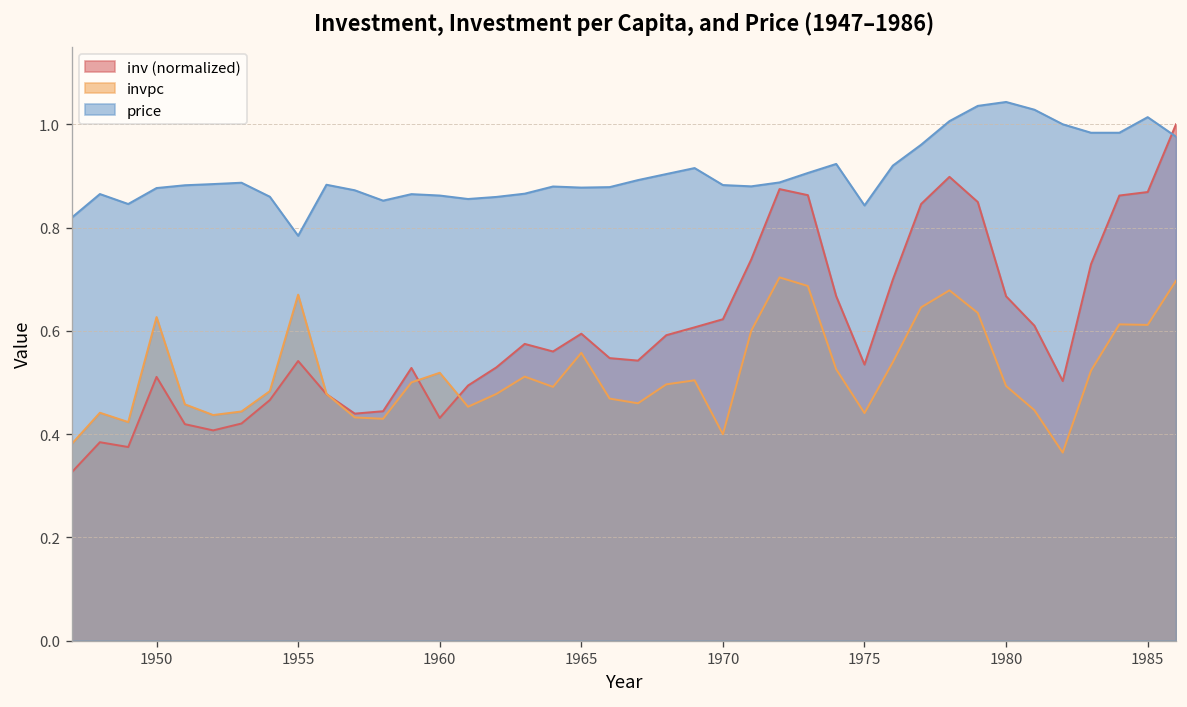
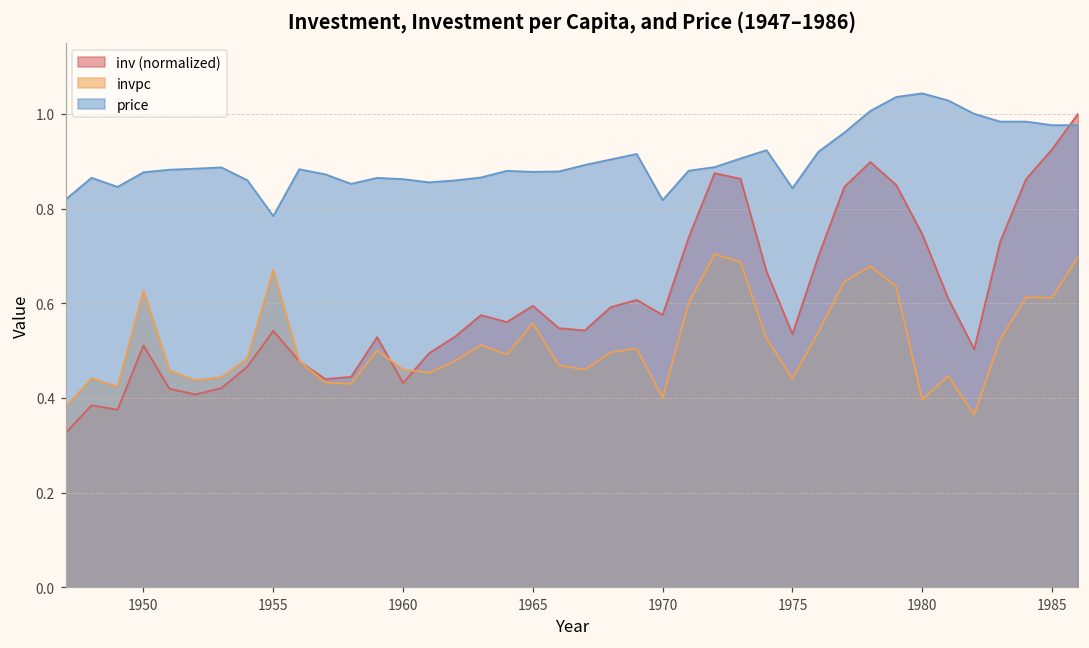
  {
    "inv (normalized)": {
      "1950": 0.51,
      "1955": 0.54,
      "1960": 0.43,
      "1965": 0.59,
-     "1970": 0.62,
+     "1970": 0.58,
      "1975": 0.53,
-     "1980": 0.67,
-     "1985": 0.87
+     "1980": 0.75,
+     "1985": 0.92
    },
    "invpc": {
      "1950": 0.63,
      "1955": 0.67,
-     "1960": 0.52,
+     "1960": 0.46,
      "1965": 0.56,
      "1970": 0.40,
      "1975": 0.44,
-     "1980": 0.49,
+     "1980": 0.40,
      "1985": 0.61
    },
    "price": {
      "1950": 0.88,
      "1955": 0.78,
      "1960": 0.86,
      "1965": 0.88,
-     "1970": 0.88,
+     "1970": 0.82,
      "1975": 0.84,
      "1980": 1.04,
-     "1985": 1.01
+     "1985": 0.98
    }
  }
